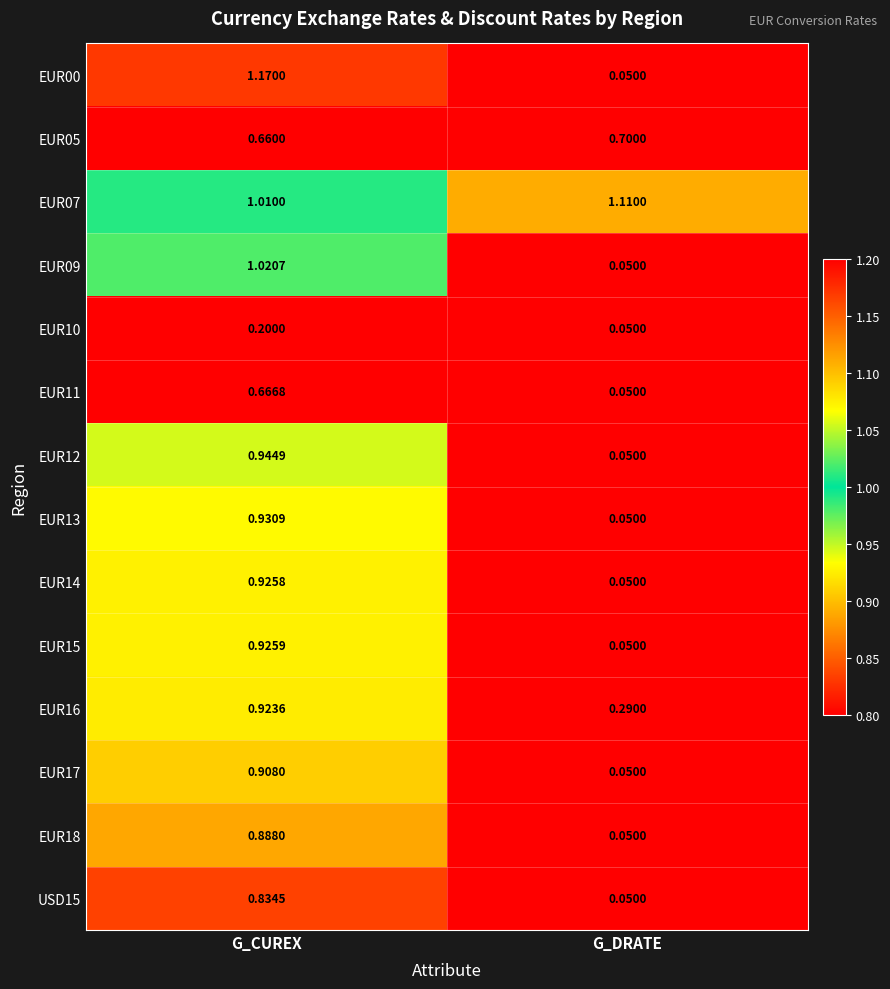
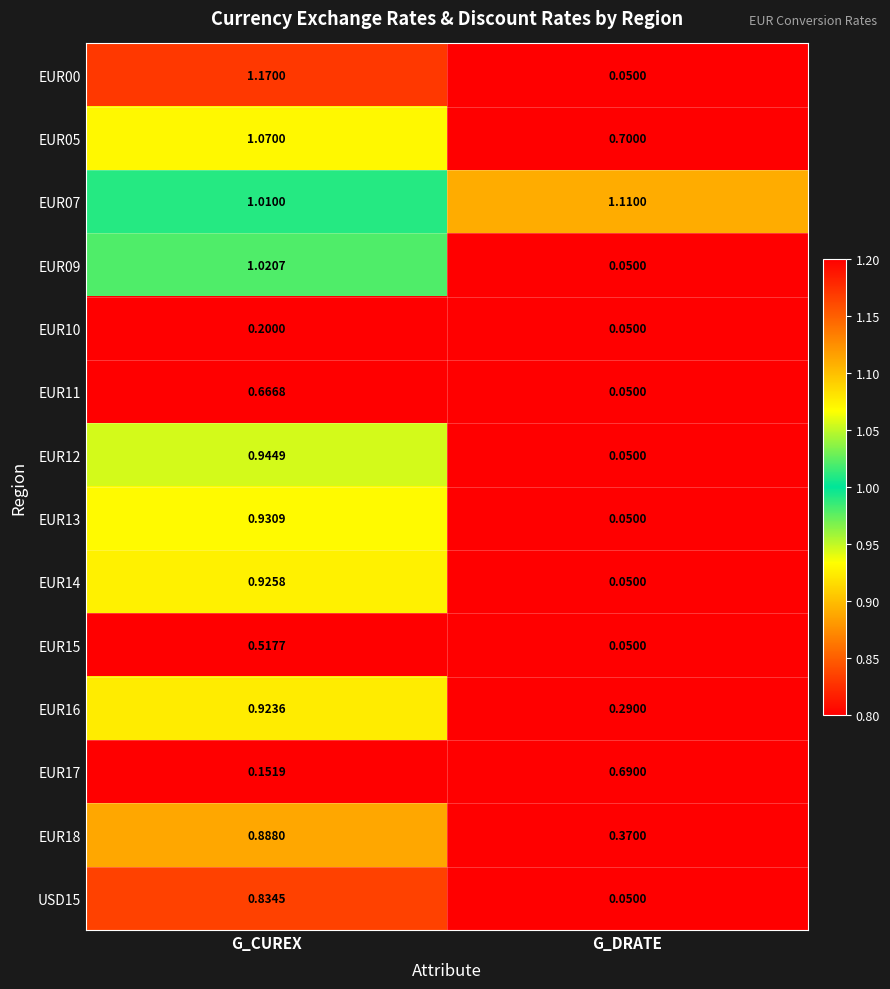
  {
    "EUR00": {
      "G_CUREX": 1.1700,
      "G_DRATE": 0.0500
    },
    "EUR05": {
-     "G_CUREX": 0.6600,
+     "G_CUREX": 1.0700,
      "G_DRATE": 0.7000
    },
    "EUR07": {
      "G_CUREX": 1.0100,
      "G_DRATE": 1.1100
    },
    "EUR09": {
      "G_CUREX": 1.0207,
      "G_DRATE": 0.0500
    },
    "EUR10": {
      "G_CUREX": 0.2000,
      "G_DRATE": 0.0500
    },
    "EUR11": {
      "G_CUREX": 0.6668,
      "G_DRATE": 0.0500
    },
    "EUR12": {
      "G_CUREX": 0.9449,
      "G_DRATE": 0.0500
    },
    "EUR13": {
      "G_CUREX": 0.9309,
      "G_DRATE": 0.0500
    },
    "EUR14": {
      "G_CUREX": 0.9258,
      "G_DRATE": 0.0500
    },
    "EUR15": {
-     "G_CUREX": 0.9259,
+     "G_CUREX": 0.5177,
      "G_DRATE": 0.0500
    },
    "EUR16": {
      "G_CUREX": 0.9236,
      "G_DRATE": 0.2900
    },
    "EUR17": {
-     "G_CUREX": 0.9080,
-     "G_DRATE": 0.0500
+     "G_CUREX": 0.1519,
+     "G_DRATE": 0.6900
    },
    "EUR18": {
      "G_CUREX": 0.8880,
-     "G_DRATE": 0.0500
+     "G_DRATE": 0.3700
    },
    "USD15": {
      "G_CUREX": 0.8345,
      "G_DRATE": 0.0500
    }
  }
